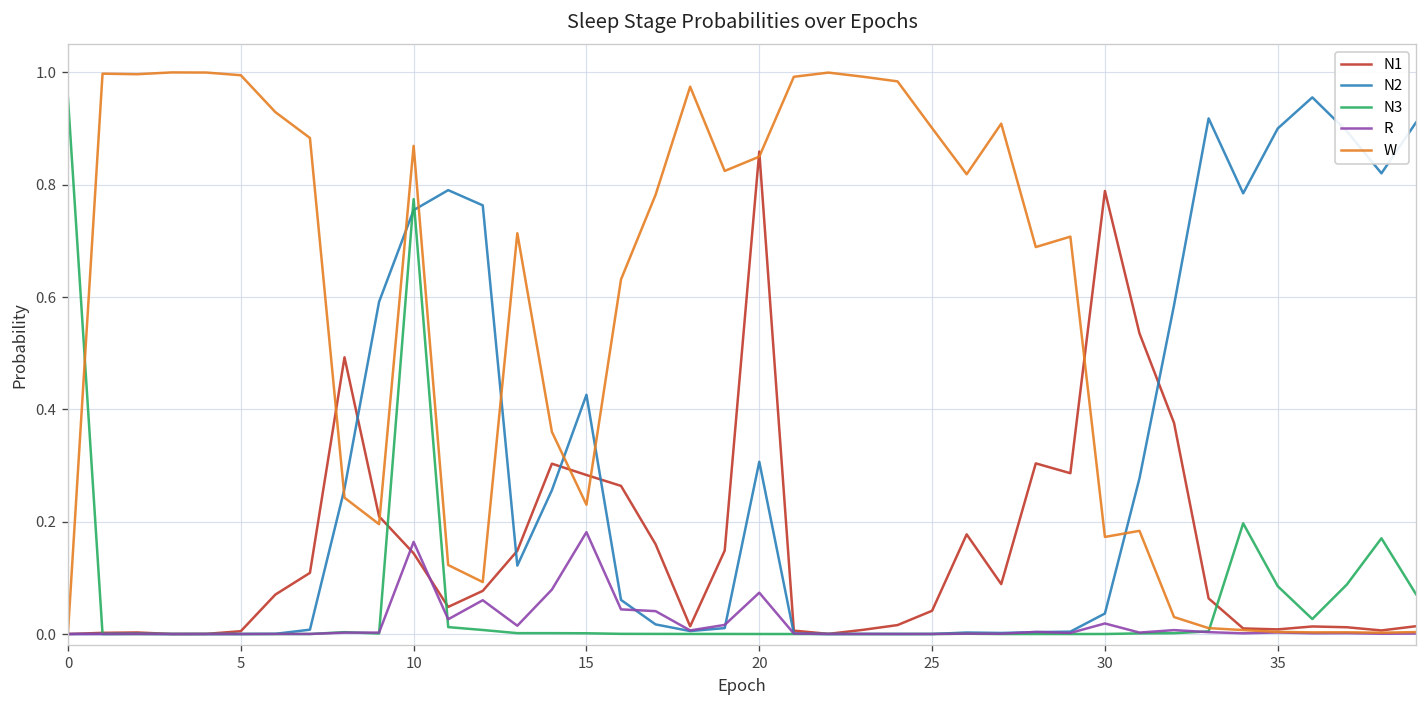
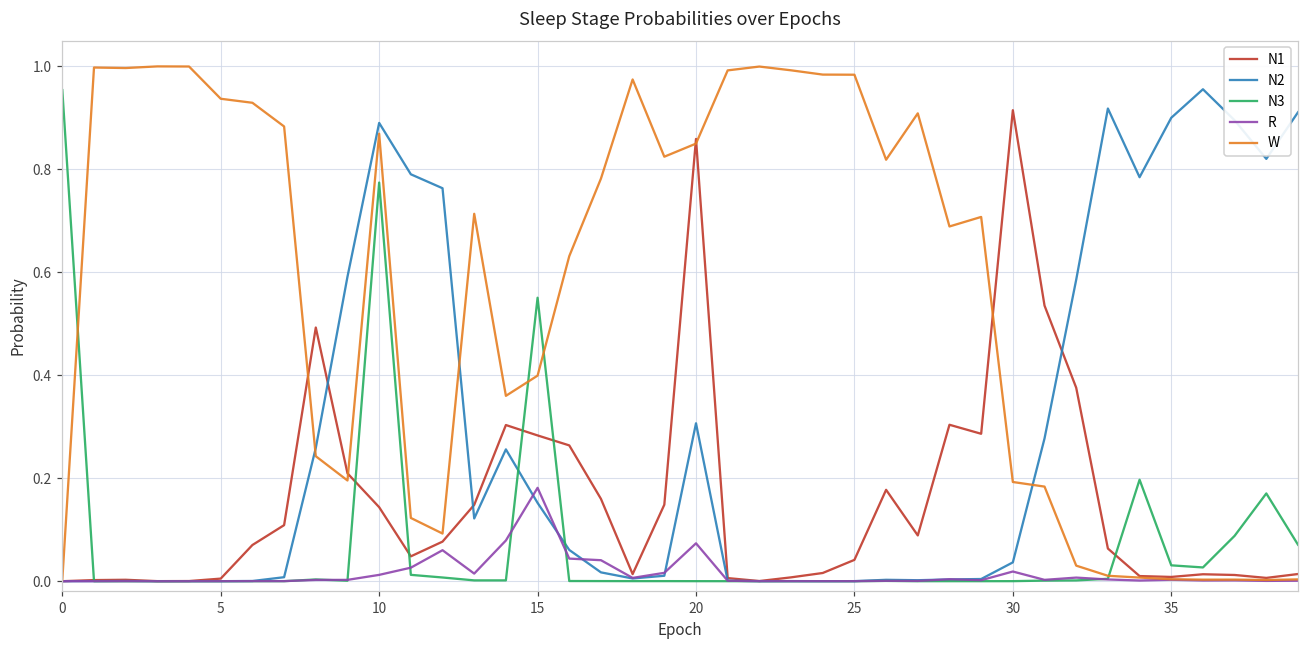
  {
    "N1": {
      "10": 0.14,
      "15": 0.28,
      "20": 0.86,
      "25": 0.04,
-     "30": 0.79
+     "30": 0.91
    },
    "N2": {
-     "10": 0.75,
-     "15": 0.43,
+     "10": 0.89,
+     "15": 0.15,
      "20": 0.31,
      "30": 0.04,
      "35": 0.90
    },
    "N3": {
      "0": 0.95,
      "10": 0.77,
-     "15": 0.00,
+     "15": 0.55,
      "20": 0.00,
      "30": 0.00,
-     "35": 0.09
+     "35": 0.03
    },
    "R": {
-     "10": 0.16,
+     "10": 0.01,
      "15": 0.18,
      "20": 0.07,
      "30": 0.02
    },
    "W": {
-     "5": 0.99,
+     "5": 0.94,
      "10": 0.87,
-     "15": 0.23,
+     "15": 0.40,
      "20": 0.85,
-     "25": 0.90,
-     "30": 0.17
+     "25": 0.98,
+     "30": 0.19
    }
  }
